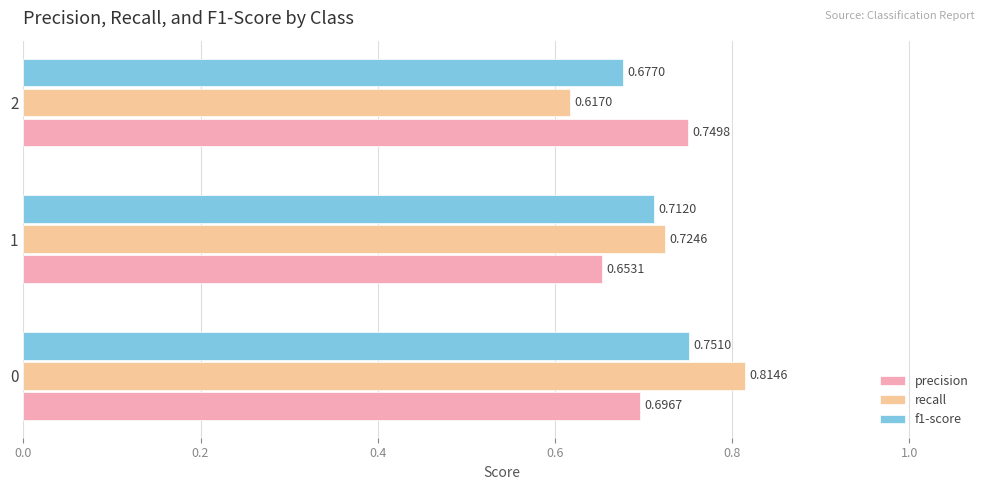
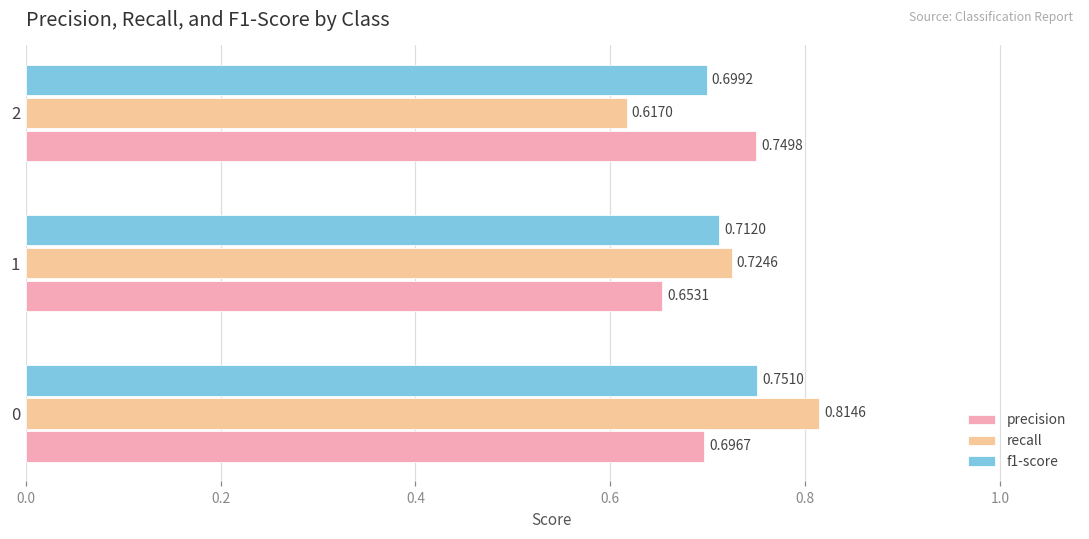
  {
    "f1-score": {
-     "2": 0.6770,
+     "2": 0.6992,
      "1": 0.7120,
      "0": 0.7510
    }
  }
